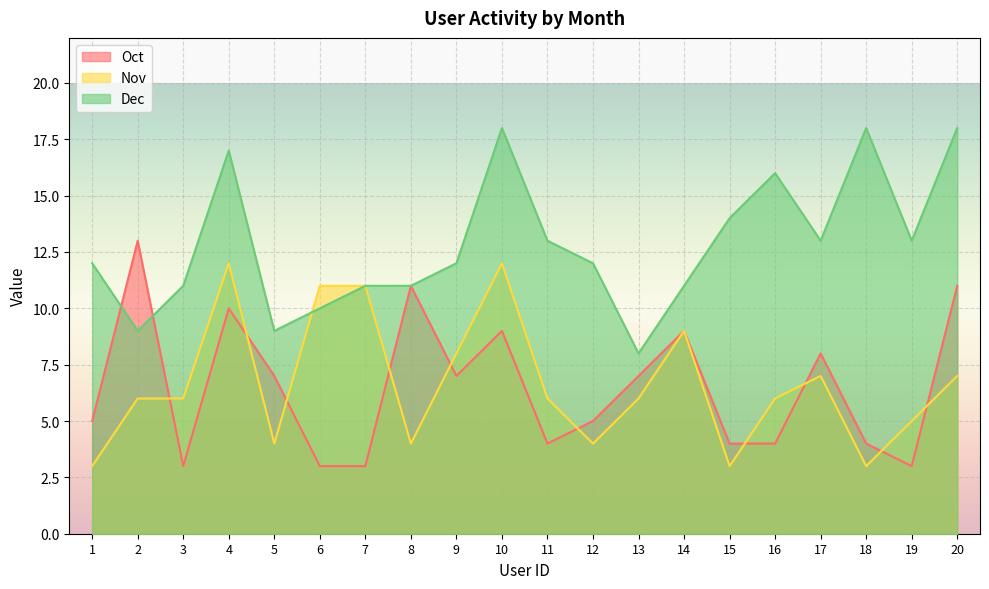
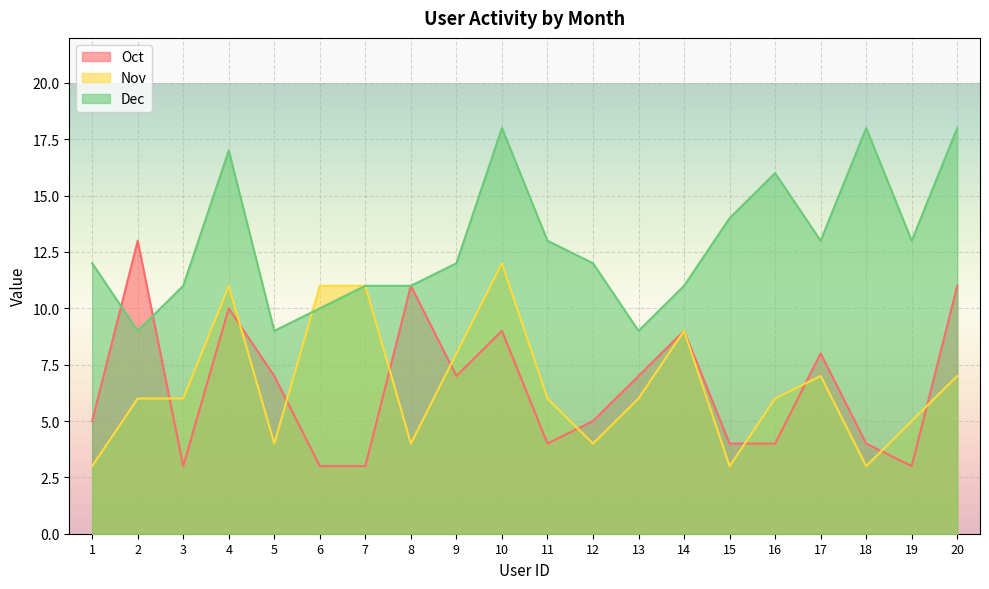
  {
    "Oct": {
      "1": 5,
      "2": 13,
      "3": 3,
      "4": 10,
      "5": 7,
      "6": 3,
      "7": 3,
      "9": 7,
      "10": 9,
      "11": 4,
      "12": 5,
      "13": 7,
      "15": 4,
      "16": 4,
      "17": 8,
      "18": 4,
      "19": 3,
      "20": 11
    },
    "Nov": {
      "1": 3,
      "2": 6,
      "3": 6,
-     "4": 12,
+     "4": 11,
      "5": 4,
      "6": 11,
      "8": 4,
      "9": 8,
      "10": 12,
      "11": 6,
      "12": 4,
      "13": 6,
      "15": 3,
      "16": 6,
      "17": 7,
      "18": 3,
      "19": 5,
      "20": 7
    },
    "Dec": {
      "1": 12,
      "2": 9,
      "3": 11,
      "4": 17,
      "5": 9,
      "6": 10,
      "9": 12,
      "10": 18,
      "11": 13,
      "12": 12,
-     "13": 8,
+     "13": 9,
      "14": 11,
      "15": 14,
      "16": 16,
      "17": 13,
      "18": 18,
      "19": 13,
      "20": 18
    }
  }
